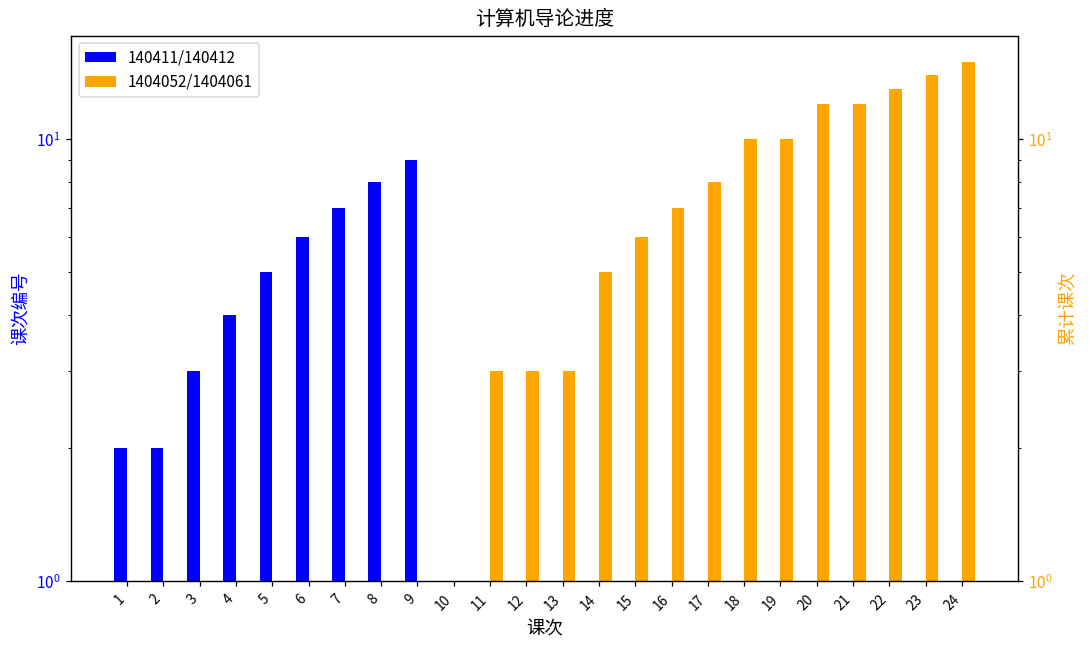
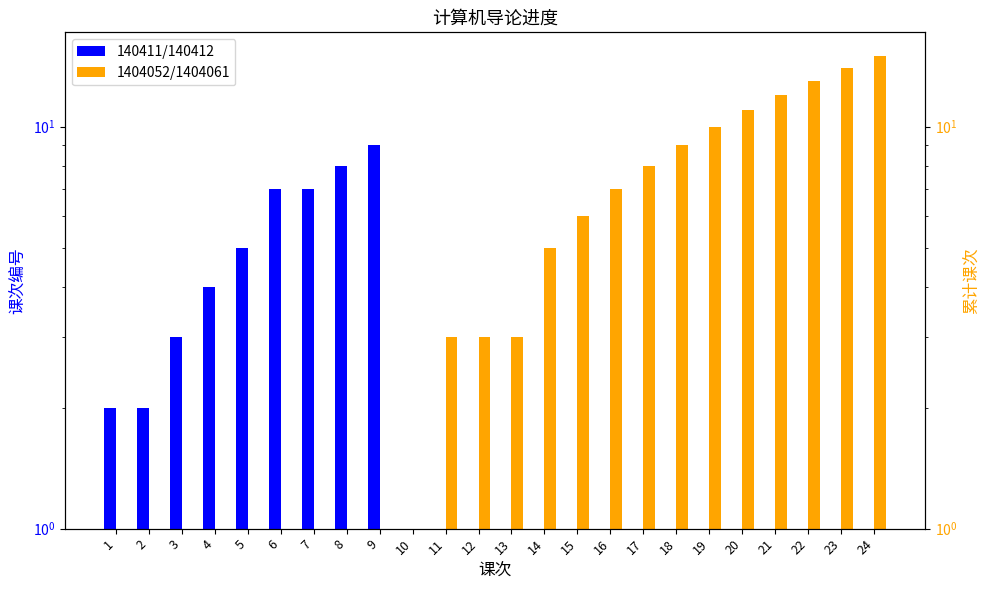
  {
    "140411/140412": {
      "1": 2,
      "2": 2,
      "3": 3,
      "4": 4,
      "5": 5,
-     "6": 6,
+     "6": 7,
      "7": 7,
      "8": 8,
      "9": 9
    },
    "1404052/1404061": {
      "10": 1,
      "11": 3,
      "12": 3,
      "13": 3,
      "14": 5,
      "15": 6,
      "16": 7,
      "17": 8,
-     "18": 10,
+     "18": 9,
      "19": 10,
-     "20": 12,
+     "20": 11,
      "21": 12,
      "22": 13,
      "23": 14,
      "24": 15
    }
  }
